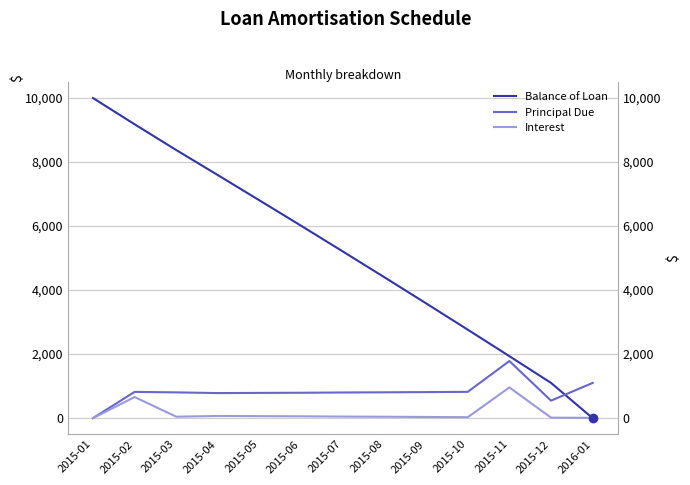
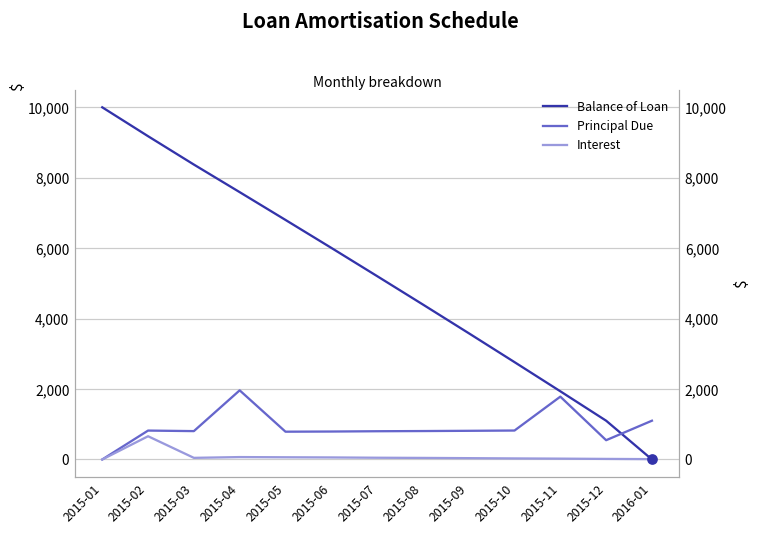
  {
    "Principal Due": {
      "2015-02": "800",
      "2015-03": "800",
-     "2015-04": "800",
+     "2015-04": "2,000",
      "2015-05": "800",
      "2015-06": "800",
      "2015-07": "800",
      "2015-08": "800",
      "2015-09": "800",
      "2015-10": "800",
      "2015-11": "1,800",
      "2015-12": "500",
      "2016-01": "1,100"
    },
    "Interest": {
      "2015-02": "700",
      "2015-03": "0",
      "2015-04": "100",
      "2015-05": "100",
      "2015-06": "100",
      "2015-07": "0",
      "2015-08": "0",
      "2015-09": "0",
      "2015-10": "0",
-     "2015-11": "1,000",
+     "2015-11": "0",
      "2015-12": "0"
    }
  }
